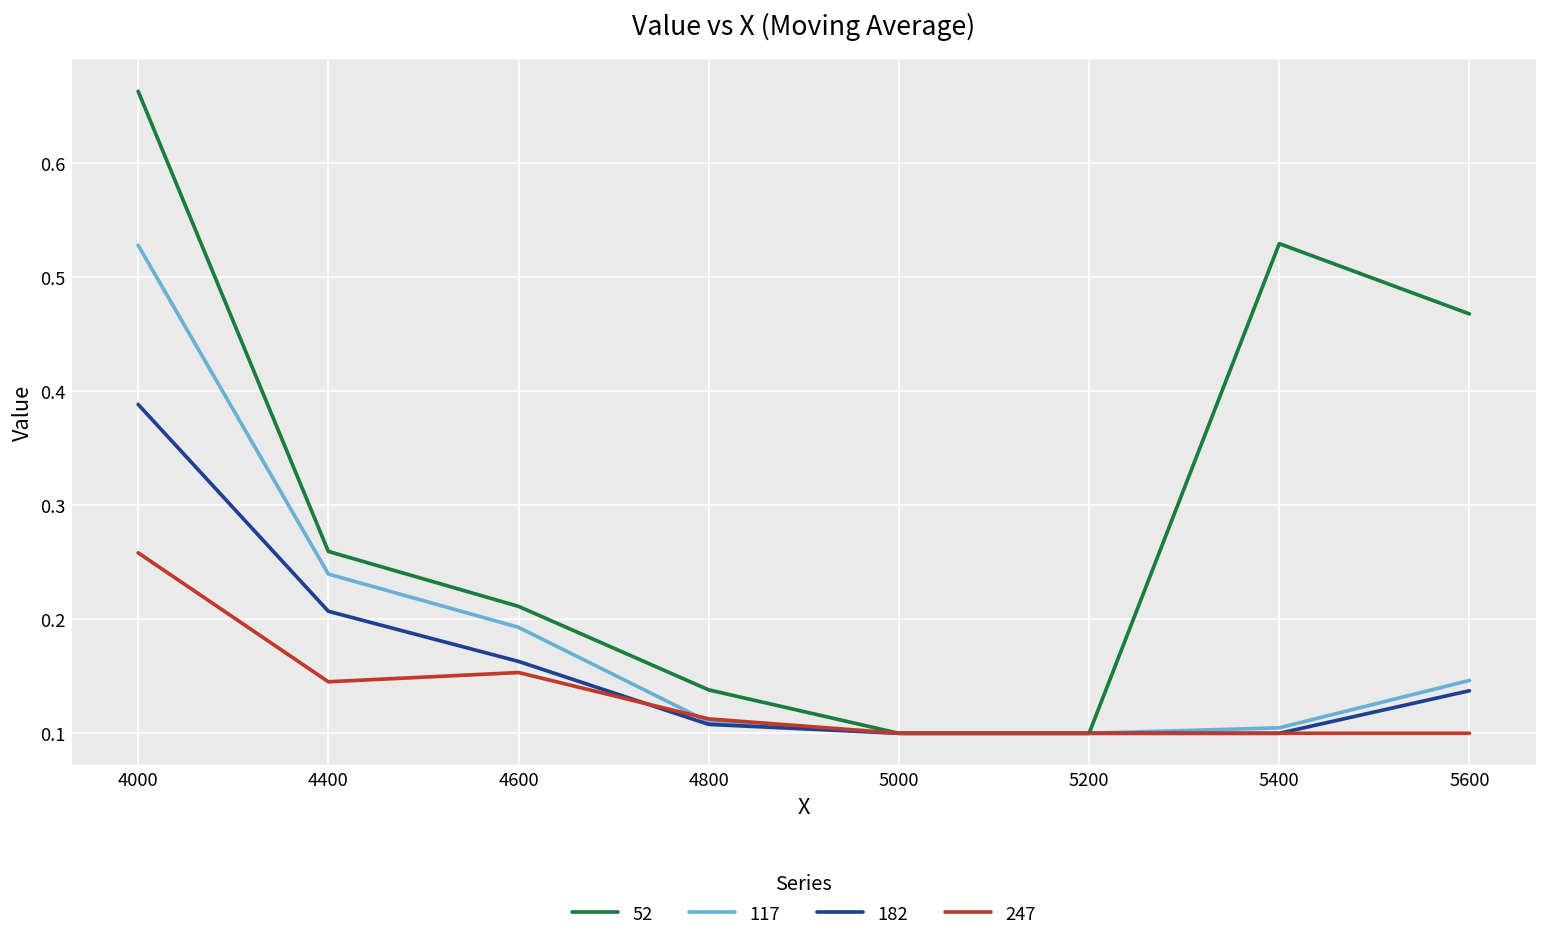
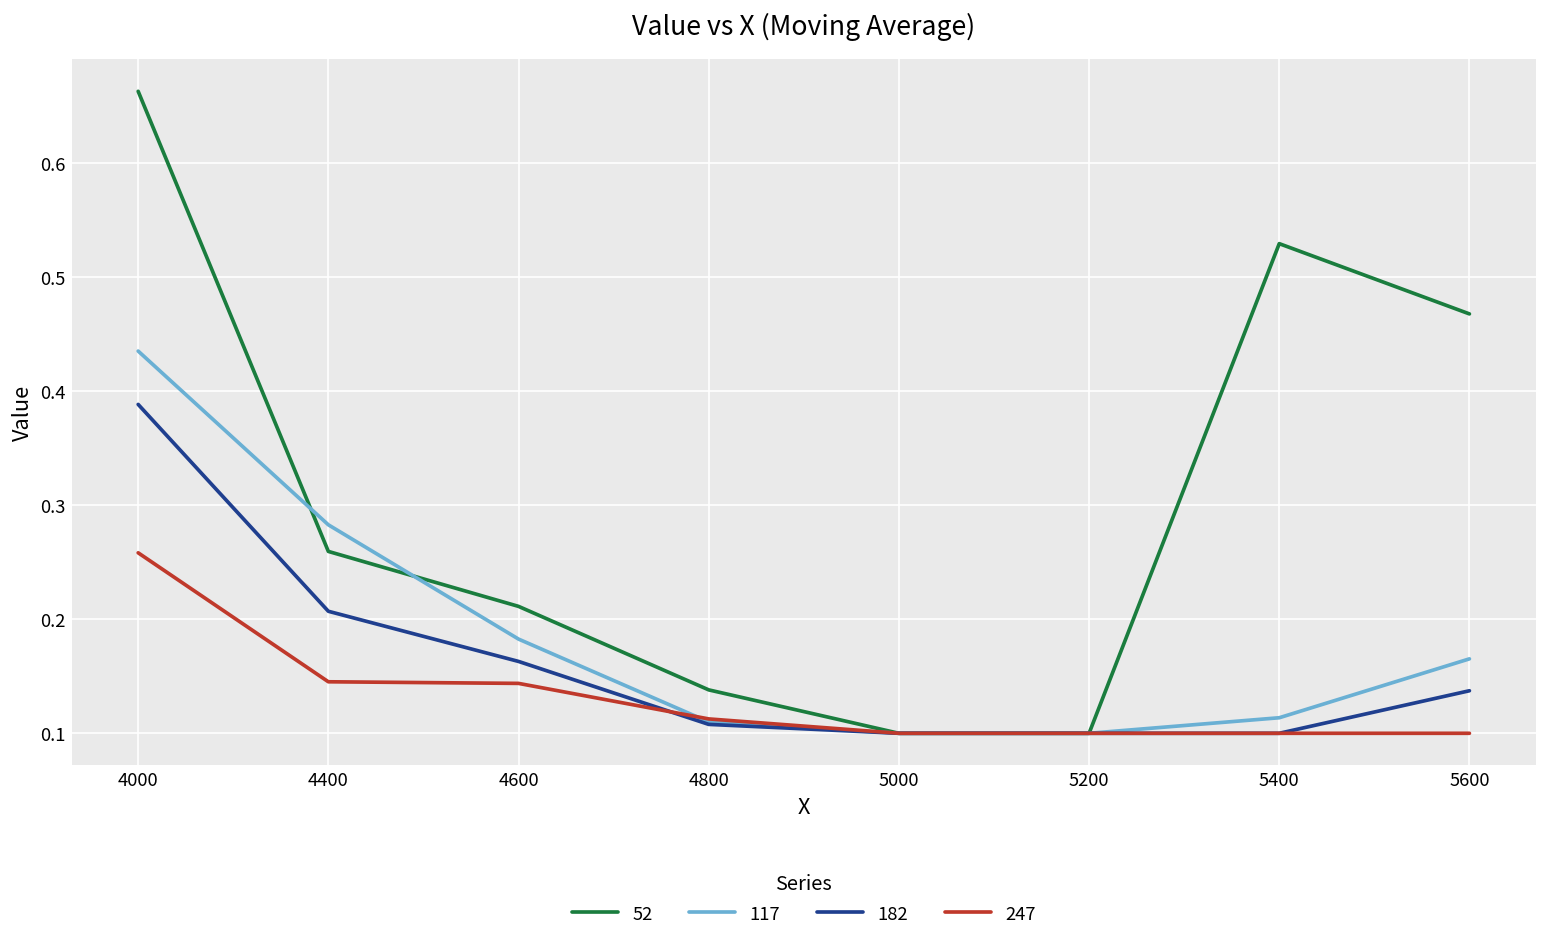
  {
    "52": {
      "4000": 0.66,
      "4400": 0.26,
      "4600": 0.21,
      "4800": 0.14,
      "5400": 0.53,
      "5600": 0.47
    },
    "117": {
-     "4000": 0.53,
-     "4400": 0.24,
-     "4600": 0.19,
-     "5400": 0.10,
-     "5600": 0.15
+     "4000": 0.44,
+     "4400": 0.28,
+     "4600": 0.18,
+     "5400": 0.11,
+     "5600": 0.17
    },
    "182": {
      "4000": 0.39,
      "4400": 0.21,
      "4600": 0.16,
      "5600": 0.14
    },
    "247": {
      "4000": 0.26,
      "4400": 0.15,
-     "4600": 0.15,
+     "4600": 0.14,
      "5600": 0.10
    }
  }
